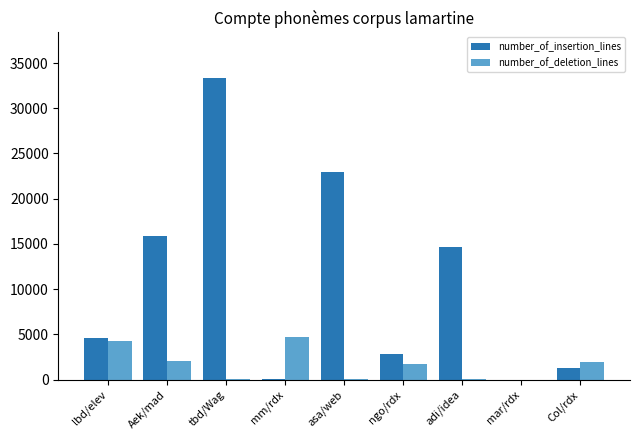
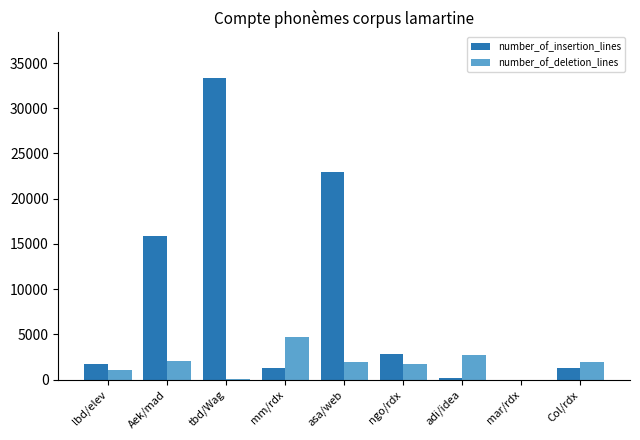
  {
    "number_of_insertion_lines": {
-     "lbd/elev": 5000,
+     "lbd/elev": 2000,
      "Aek/mad": 16000,
      "tbd/Wag": 33000,
-     "mm/rdx": 0,
+     "mm/rdx": 1000,
      "asa/web": 23000,
      "ngo/rdx": 3000,
-     "adi/idea": 15000,
+     "adi/idea": 0,
      "Col/rdx": 1000
    },
    "number_of_deletion_lines": {
-     "lbd/elev": 4000,
+     "lbd/elev": 1000,
      "Aek/mad": 2000,
      "mm/rdx": 5000,
-     "asa/web": 0,
+     "asa/web": 2000,
      "ngo/rdx": 2000,
-     "adi/idea": 0,
+     "adi/idea": 3000,
      "Col/rdx": 2000
    }
  }
